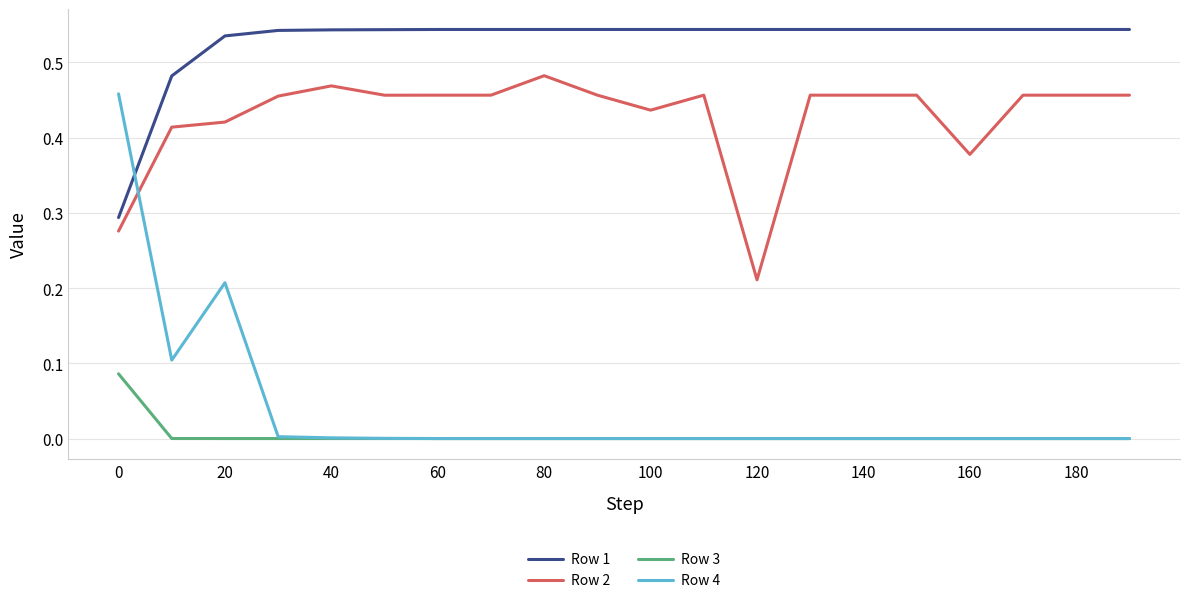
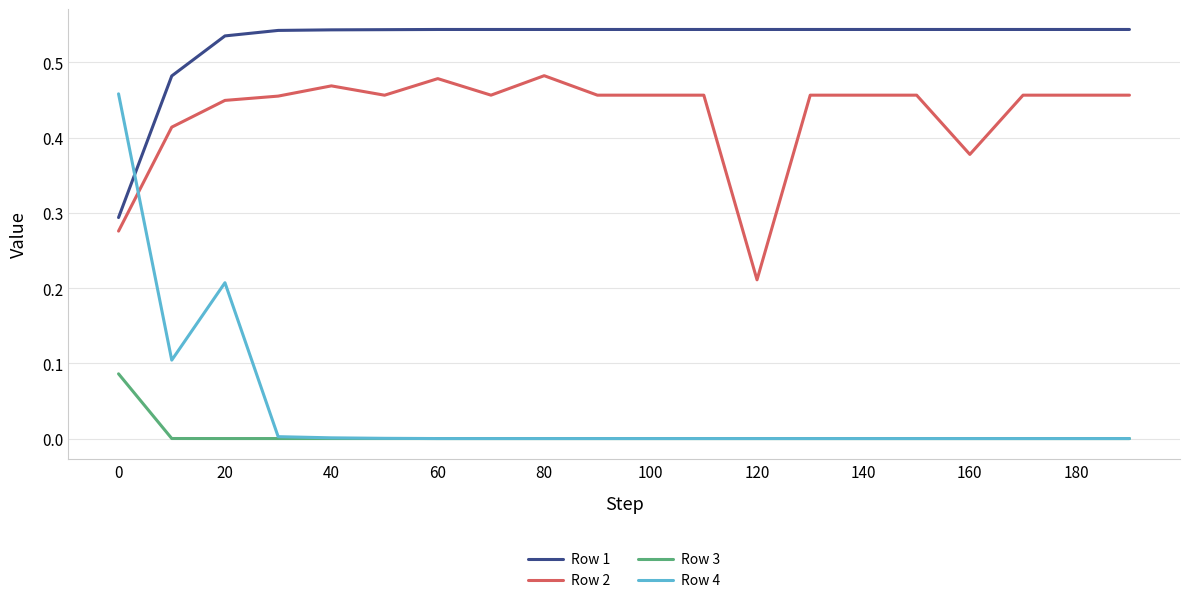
  {
    "Row 1": {
      "0": 0.29,
      "20": 0.54,
      "40": 0.54,
      "60": 0.54,
      "80": 0.54,
      "100": 0.54,
      "120": 0.54,
      "140": 0.54,
      "160": 0.54,
      "180": 0.54
    },
    "Row 2": {
      "0": 0.28,
-     "20": 0.42,
+     "20": 0.45,
      "40": 0.47,
-     "60": 0.46,
+     "60": 0.48,
      "80": 0.48,
-     "100": 0.44,
+     "100": 0.46,
      "120": 0.21,
      "140": 0.46,
      "160": 0.38,
      "180": 0.46
    },
    "Row 3": {
      "0": 0.09,
      "20": 0.00
    },
    "Row 4": {
      "0": 0.46,
      "20": 0.21
    }
  }
